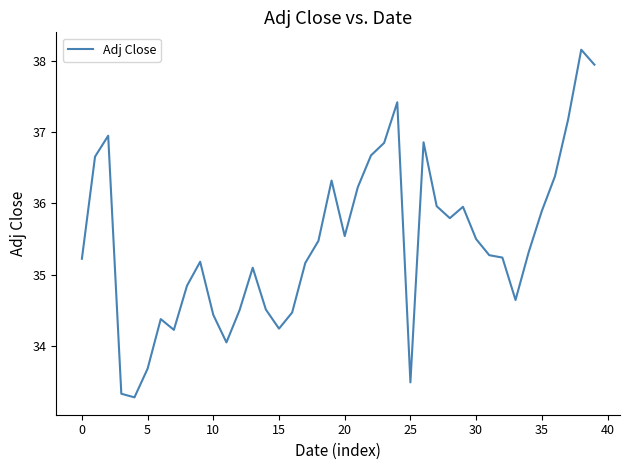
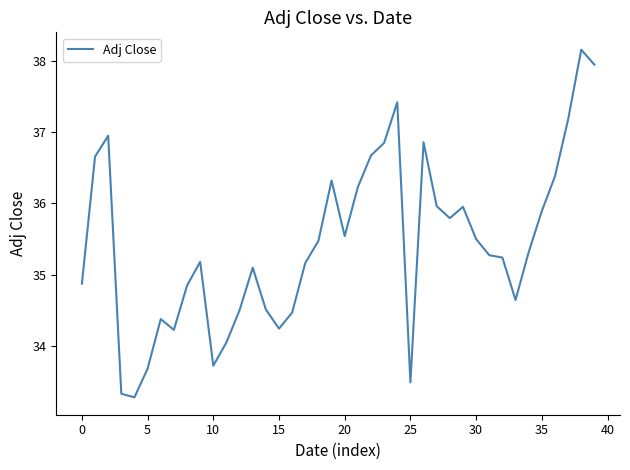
  {
-   "0": 35.2,
+   "0": 34.9,
    "5": 33.7,
-   "10": 34.4,
+   "10": 33.7,
    "15": 34.2,
    "20": 35.5,
    "25": 33.5,
    "30": 35.5,
    "35": 35.9
  }
